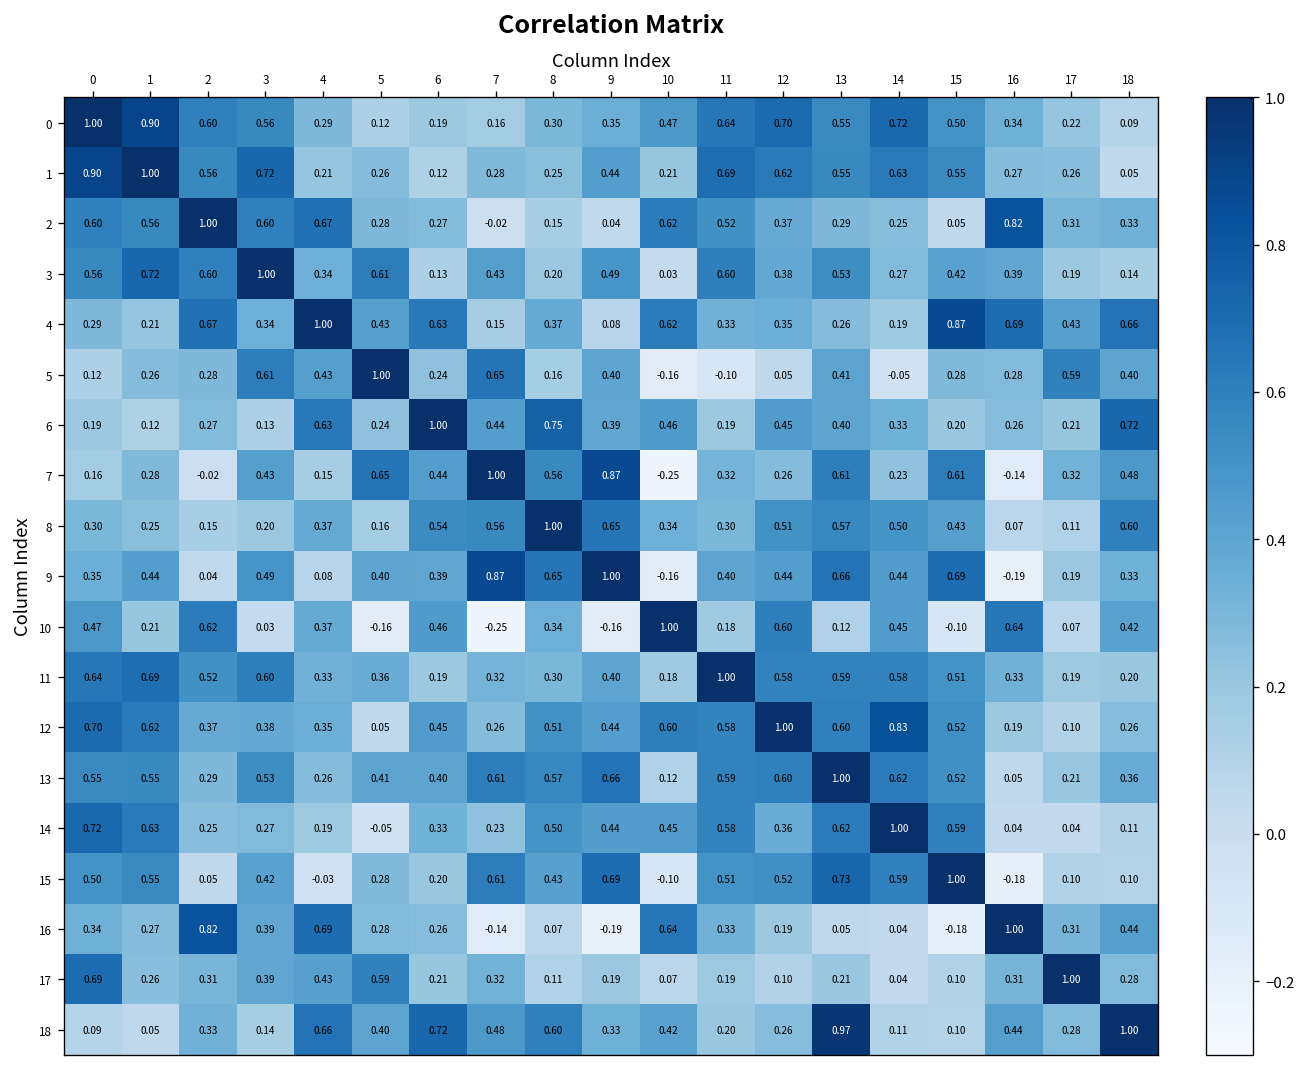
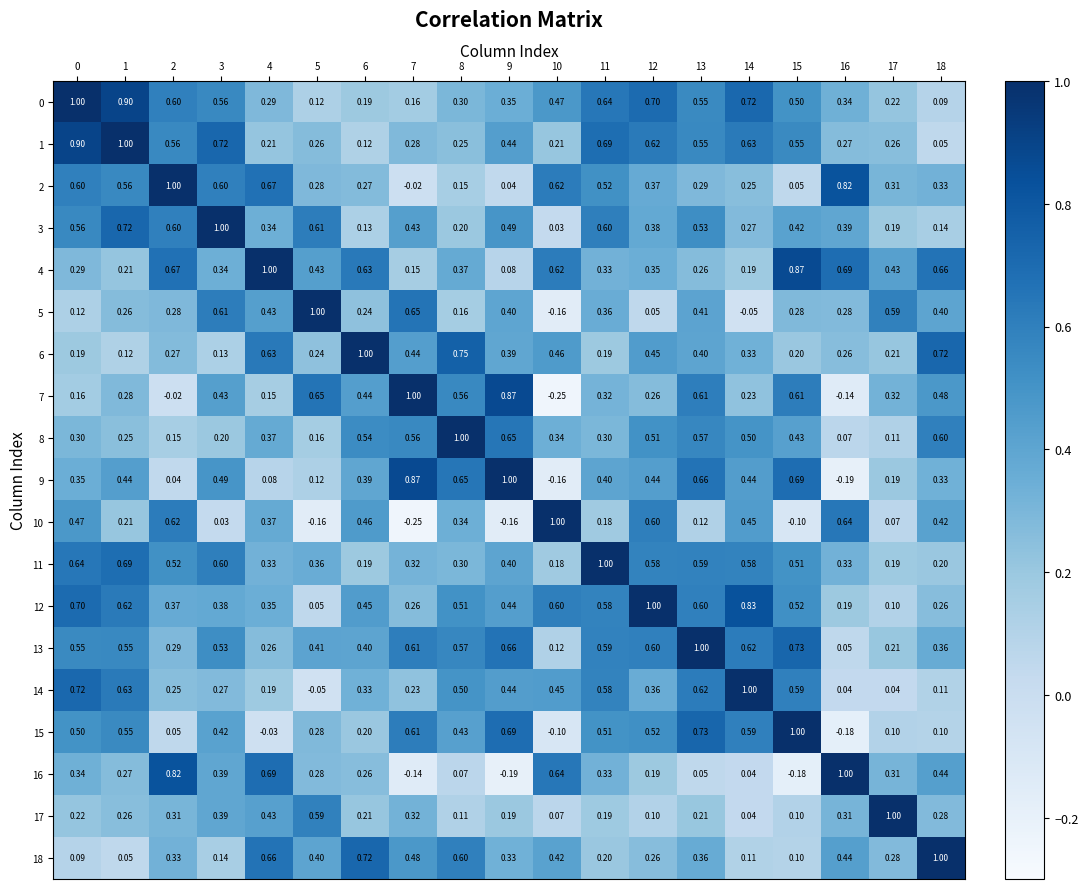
  {
    "5": {
      "0": 0.12,
      "1": 0.26,
      "2": 0.28,
      "3": 0.61,
      "4": 0.43,
      "5": 1.00,
      "6": 0.24,
      "7": 0.65,
      "8": 0.16,
      "9": 0.40,
      "10": -0.16,
-     "11": -0.10,
+     "11": 0.36,
      "12": 0.05,
      "13": 0.41,
      "14": -0.05,
      "15": 0.28,
      "16": 0.28,
      "17": 0.59,
      "18": 0.40
    },
    "9": {
      "0": 0.35,
      "1": 0.44,
      "2": 0.04,
      "3": 0.49,
      "4": 0.08,
-     "5": 0.40,
+     "5": 0.12,
      "6": 0.39,
      "7": 0.87,
      "8": 0.65,
      "9": 1.00,
      "10": -0.16,
      "11": 0.40,
      "12": 0.44,
      "13": 0.66,
      "14": 0.44,
      "15": 0.69,
      "16": -0.19,
      "17": 0.19,
      "18": 0.33
    },
    "13": {
      "0": 0.55,
      "1": 0.55,
      "2": 0.29,
      "3": 0.53,
      "4": 0.26,
      "5": 0.41,
      "6": 0.40,
      "7": 0.61,
      "8": 0.57,
      "9": 0.66,
      "10": 0.12,
      "11": 0.59,
      "12": 0.60,
      "13": 1.00,
      "14": 0.62,
-     "15": 0.52,
+     "15": 0.73,
      "16": 0.05,
      "17": 0.21,
      "18": 0.36
    },
    "17": {
-     "0": 0.69,
+     "0": 0.22,
      "1": 0.26,
      "2": 0.31,
      "3": 0.39,
      "4": 0.43,
      "5": 0.59,
      "6": 0.21,
      "7": 0.32,
      "8": 0.11,
      "9": 0.19,
      "10": 0.07,
      "11": 0.19,
      "12": 0.10,
      "13": 0.21,
      "14": 0.04,
      "15": 0.10,
      "16": 0.31,
      "17": 1.00,
      "18": 0.28
    },
    "18": {
      "0": 0.09,
      "1": 0.05,
      "2": 0.33,
      "3": 0.14,
      "4": 0.66,
      "5": 0.40,
      "6": 0.72,
      "7": 0.48,
      "8": 0.60,
      "9": 0.33,
      "10": 0.42,
      "11": 0.20,
      "12": 0.26,
-     "13": 0.97,
+     "13": 0.36,
      "14": 0.11,
      "15": 0.10,
      "16": 0.44,
      "17": 0.28,
      "18": 1.00
    }
  }
